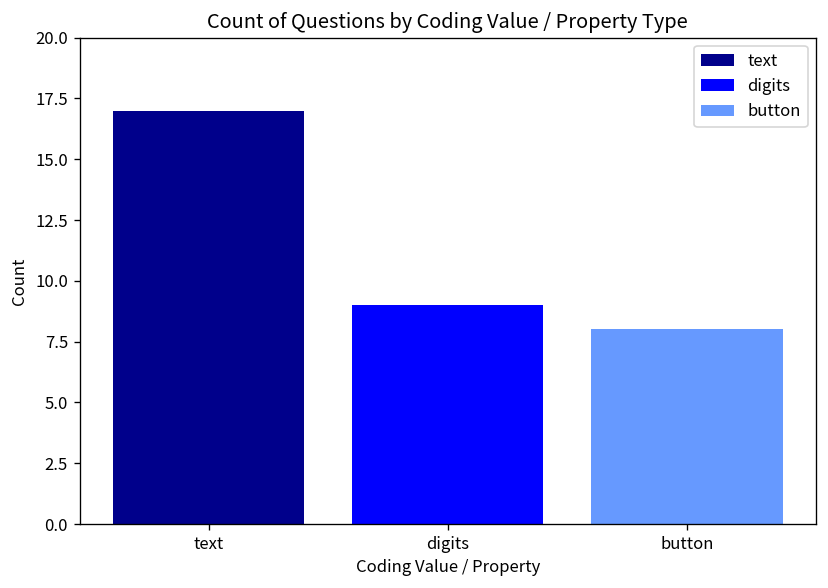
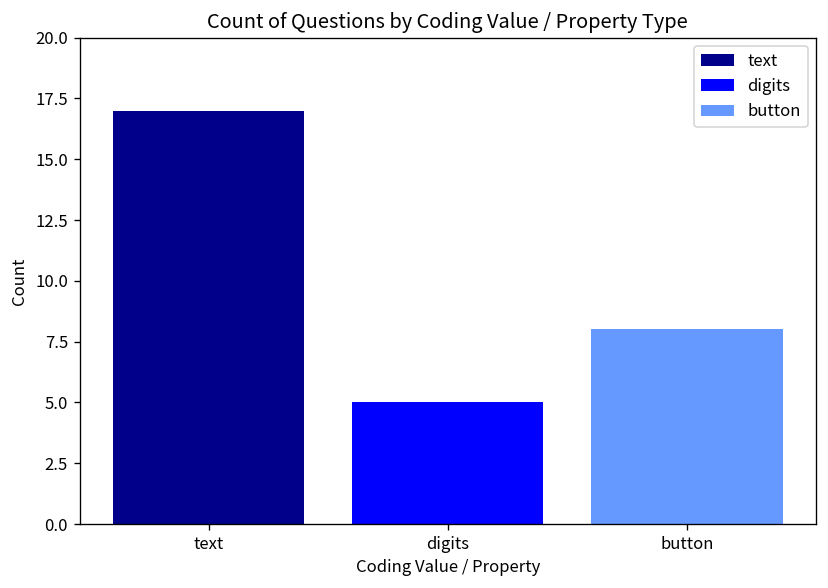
  {
    "text": 17,
-   "digits": 9,
+   "digits": 5,
    "button": 8
  }
